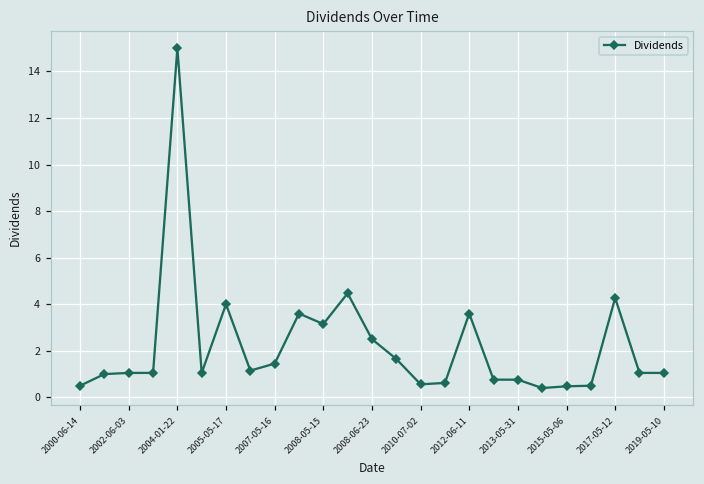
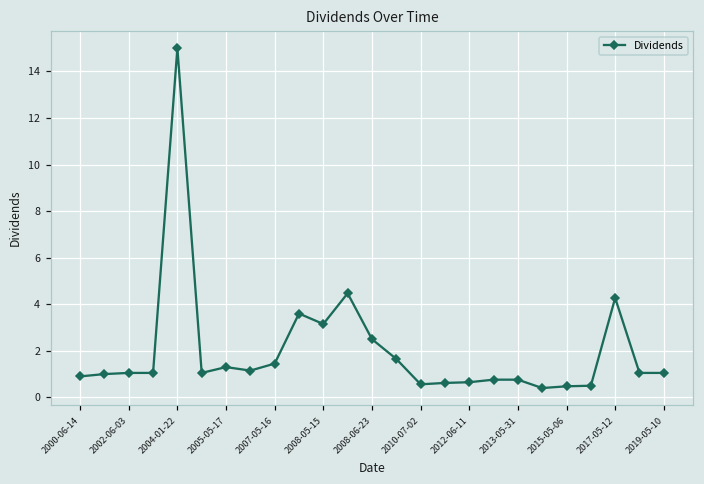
  {
-   "2000-06-14": 0.5,
+   "2000-06-14": 0.9,
    "2002-06-03": 1.1,
    "2004-01-22": 15.0,
-   "2005-05-17": 4.0,
+   "2005-05-17": 1.3,
    "2007-05-16": 1.5,
    "2008-05-15": 3.2,
    "2008-06-23": 2.5,
    "2010-07-02": 0.6,
-   "2012-06-11": 3.6,
+   "2012-06-11": 0.7,
    "2013-05-31": 0.8,
    "2015-05-06": 0.5,
    "2017-05-12": 4.3,
    "2019-05-10": 1.1
  }
